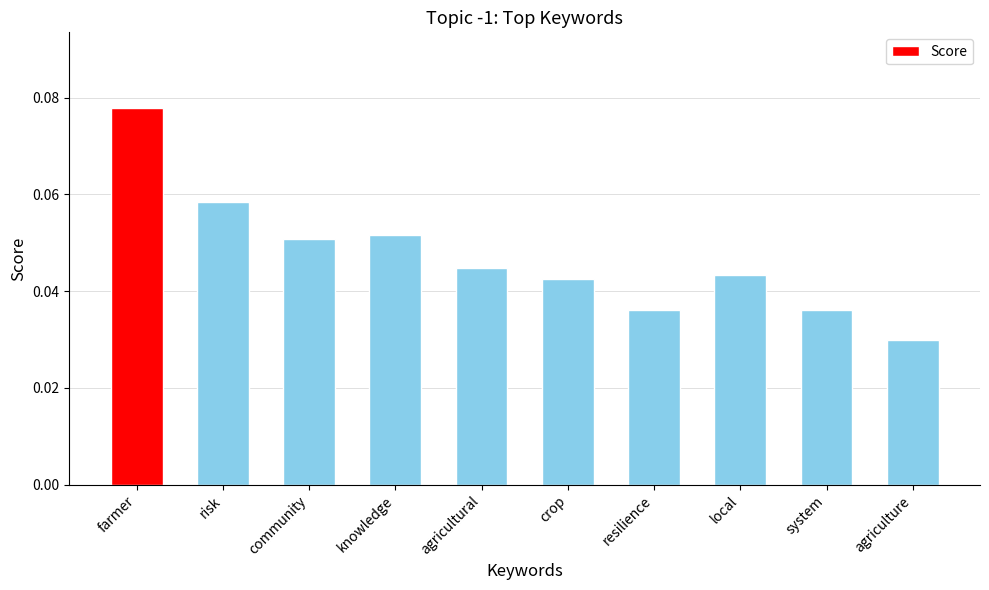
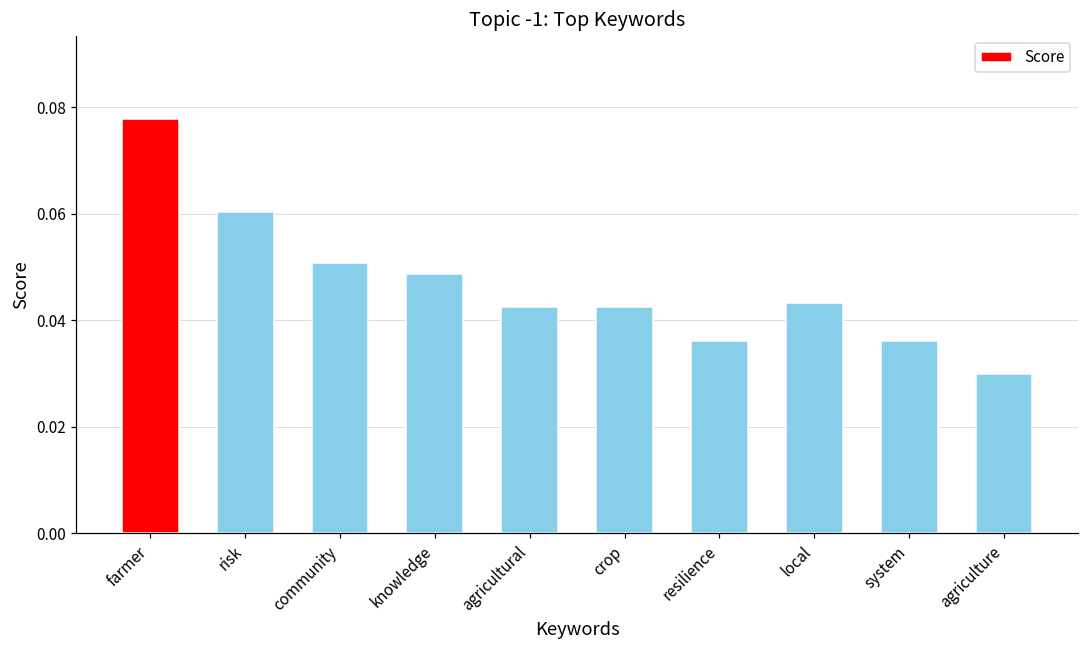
  {
    "farmer": 0.078,
-   "risk": 0.058,
+   "risk": 0.060,
    "community": 0.051,
-   "knowledge": 0.052,
-   "agricultural": 0.045,
+   "knowledge": 0.049,
+   "agricultural": 0.043,
    "crop": 0.042,
    "resilience": 0.036,
    "local": 0.043,
    "system": 0.036,
    "agriculture": 0.030
  }
